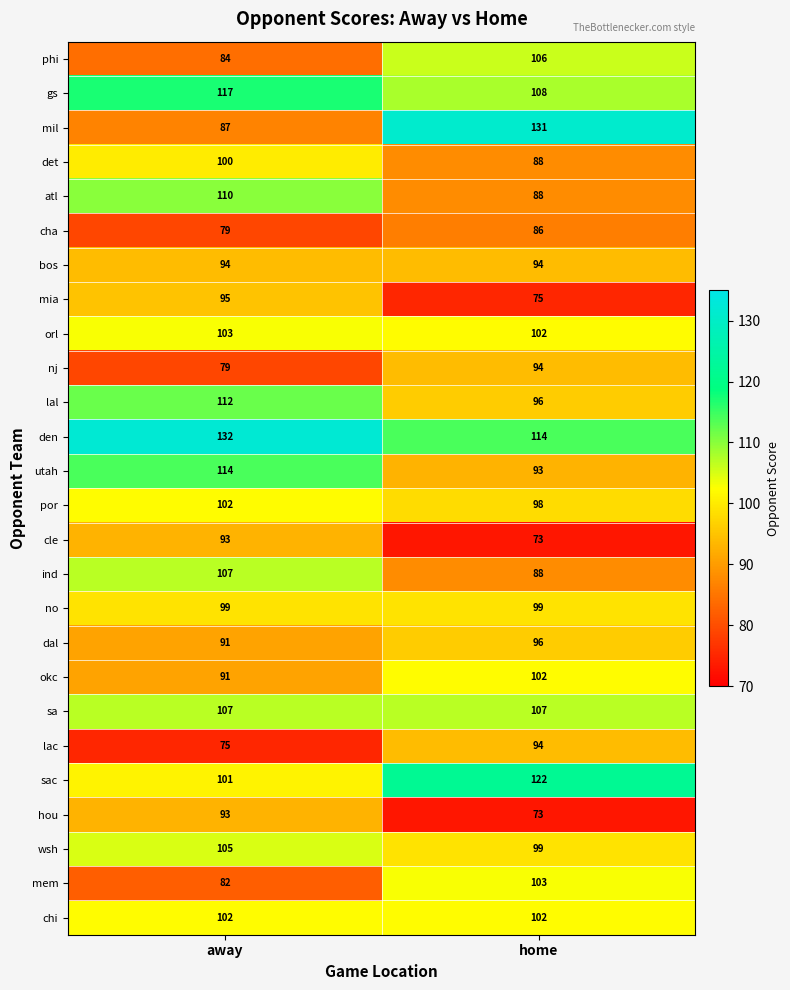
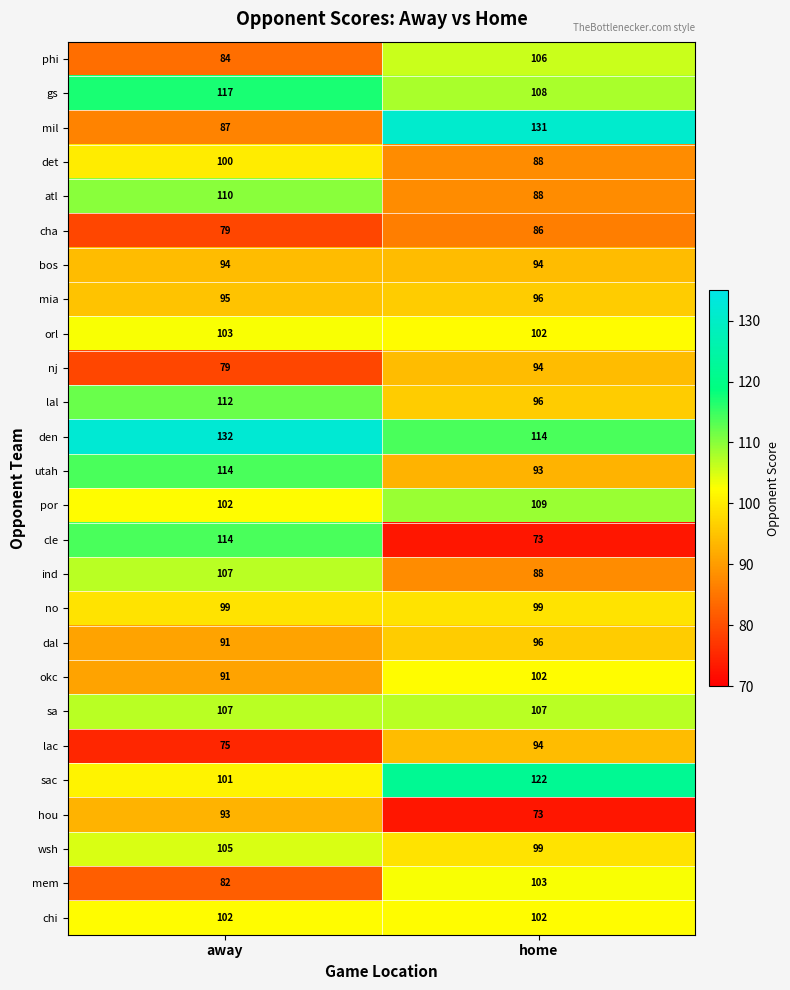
  {
    "phi": {
      "away": 84,
      "home": 106
    },
    "gs": {
      "away": 117,
      "home": 108
    },
    "mil": {
      "away": 87,
      "home": 131
    },
    "det": {
      "away": 100,
      "home": 88
    },
    "atl": {
      "away": 110,
      "home": 88
    },
    "cha": {
      "away": 79,
      "home": 86
    },
    "bos": {
      "away": 94,
      "home": 94
    },
    "mia": {
      "away": 95,
-     "home": 75
+     "home": 96
    },
    "orl": {
      "away": 103,
      "home": 102
    },
    "nj": {
      "away": 79,
      "home": 94
    },
    "lal": {
      "away": 112,
      "home": 96
    },
    "den": {
      "away": 132,
      "home": 114
    },
    "utah": {
      "away": 114,
      "home": 93
    },
    "por": {
      "away": 102,
-     "home": 98
+     "home": 109
    },
    "cle": {
-     "away": 93,
+     "away": 114,
      "home": 73
    },
    "ind": {
      "away": 107,
      "home": 88
    },
    "no": {
      "away": 99,
      "home": 99
    },
    "dal": {
      "away": 91,
      "home": 96
    },
    "okc": {
      "away": 91,
      "home": 102
    },
    "sa": {
      "away": 107,
      "home": 107
    },
    "lac": {
      "away": 75,
      "home": 94
    },
    "sac": {
      "away": 101,
      "home": 122
    },
    "hou": {
      "away": 93,
      "home": 73
    },
    "wsh": {
      "away": 105,
      "home": 99
    },
    "mem": {
      "away": 82,
      "home": 103
    },
    "chi": {
      "away": 102,
      "home": 102
    }
  }
